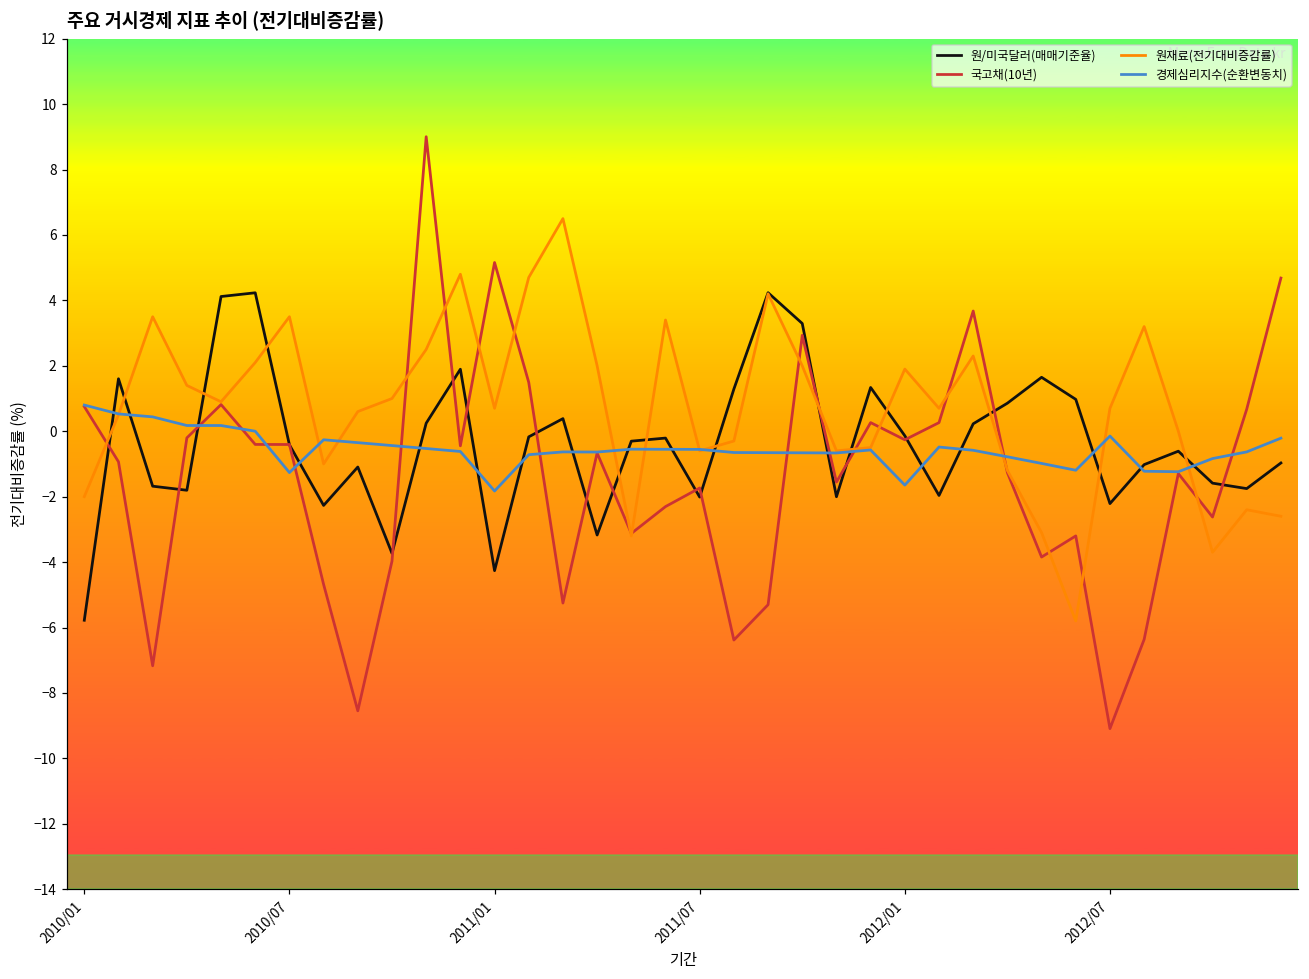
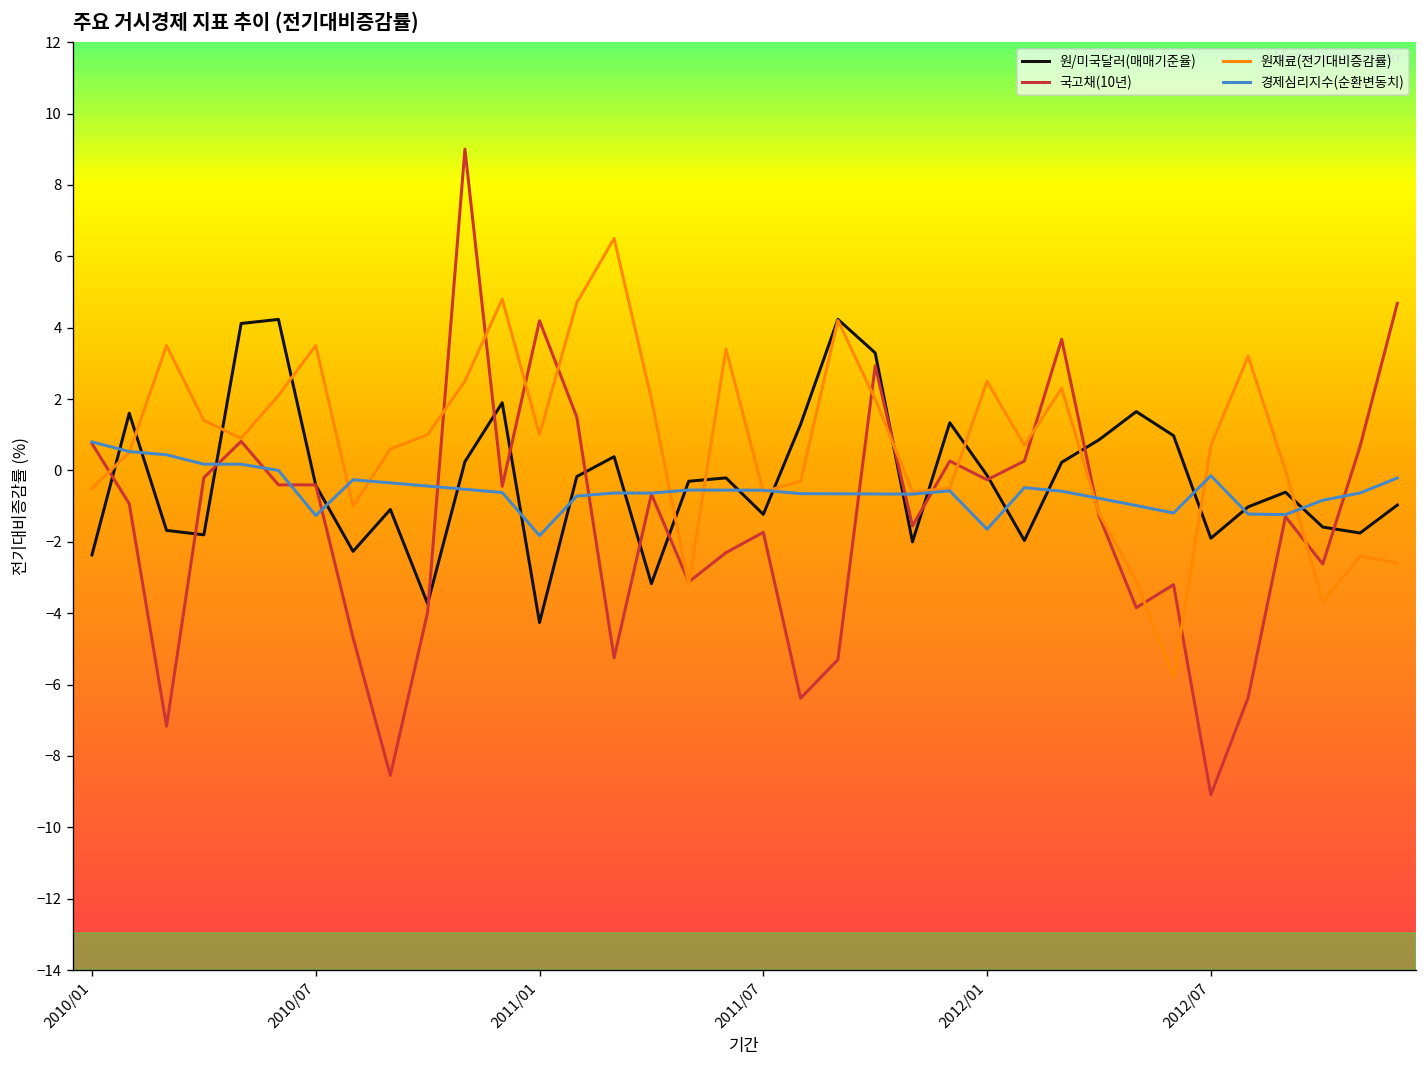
  {
    "원/미국달러(매매기준율)": {
-     "2010/01": -5.8,
+     "2010/01": -2.4,
      "2011/01": -4.3,
-     "2011/07": -2.0,
+     "2011/07": -1.2,
      "2012/01": -0.1,
-     "2012/07": -2.2
+     "2012/07": -1.9
    },
    "국고채(10년)": {
-     "2011/01": 5.2,
+     "2011/01": 4.2,
      "2011/07": -1.7,
      "2012/01": -0.3,
      "2012/07": -9.1
    },
    "원재료(전기대비증감률)": {
-     "2010/01": -2.0,
+     "2010/01": -0.5,
      "2010/07": 3.5,
-     "2011/01": 0.7,
-     "2012/01": 1.9,
+     "2011/01": 1.0,
+     "2012/01": 2.5,
      "2012/07": 0.7
    },
    "경제심리지수(순환변동치)": {
      "2010/07": -1.3,
      "2011/01": -1.8,
      "2012/01": -1.6,
      "2012/07": -0.1
    }
  }
